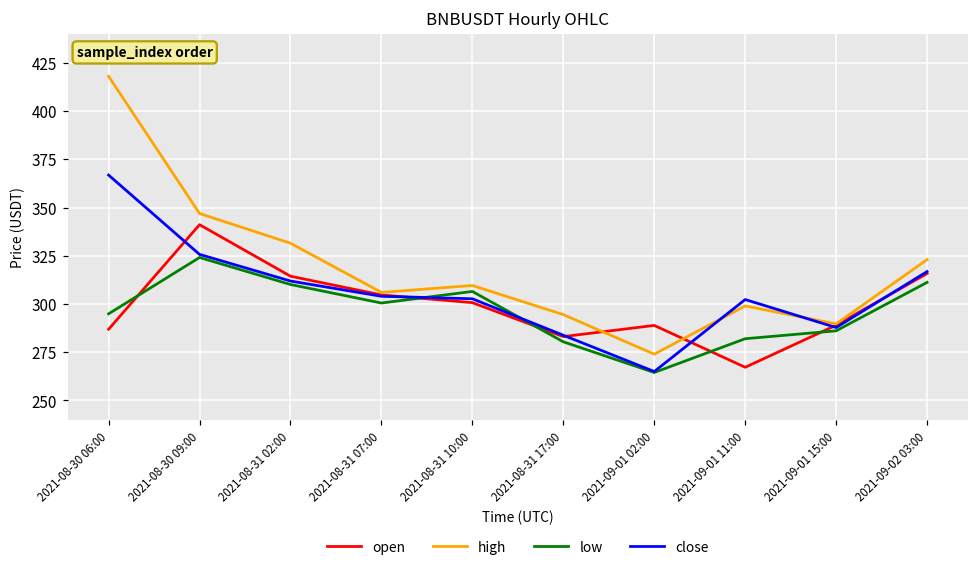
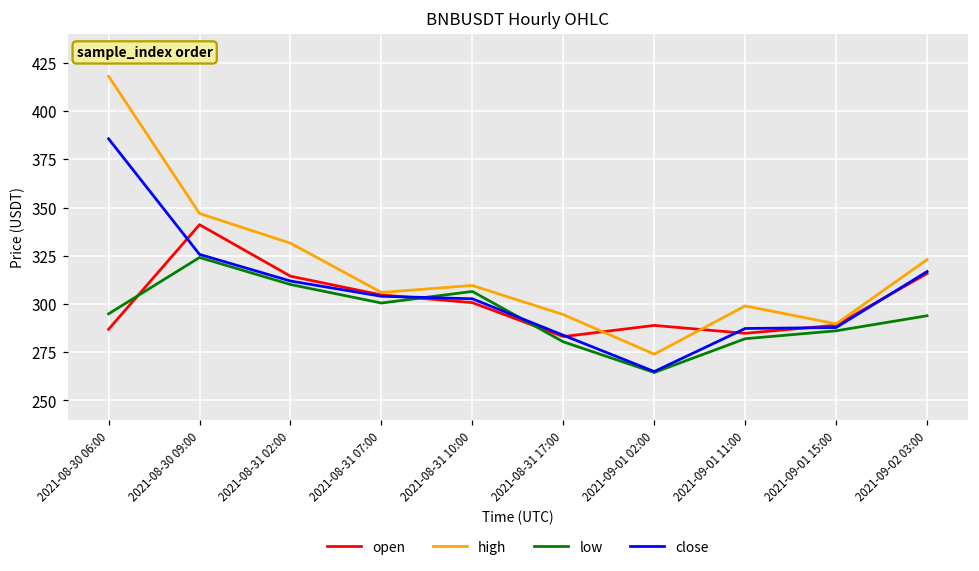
  {
    "open": {
      "2021-08-30 06:00": 287,
      "2021-08-30 09:00": 341,
      "2021-08-31 02:00": 314,
      "2021-08-31 10:00": 301,
      "2021-09-01 02:00": 289,
-     "2021-09-01 11:00": 267
+     "2021-09-01 11:00": 285
    },
    "high": {
      "2021-08-30 06:00": 418,
      "2021-08-30 09:00": 347,
      "2021-08-31 02:00": 332,
      "2021-08-31 10:00": 310,
      "2021-08-31 17:00": 295,
      "2021-09-01 02:00": 274,
      "2021-09-01 11:00": 299,
      "2021-09-02 03:00": 323
    },
    "low": {
      "2021-08-30 06:00": 295,
      "2021-08-30 09:00": 324,
      "2021-08-31 02:00": 310,
      "2021-08-31 07:00": 301,
      "2021-08-31 10:00": 307,
      "2021-08-31 17:00": 280,
      "2021-09-01 11:00": 282,
      "2021-09-01 15:00": 286,
-     "2021-09-02 03:00": 311
+     "2021-09-02 03:00": 294
    },
    "close": {
-     "2021-08-30 06:00": 367,
+     "2021-08-30 06:00": 386,
      "2021-08-30 09:00": 326,
      "2021-08-31 02:00": 312,
      "2021-08-31 10:00": 303,
-     "2021-09-01 11:00": 302
+     "2021-09-01 11:00": 287
    }
  }
